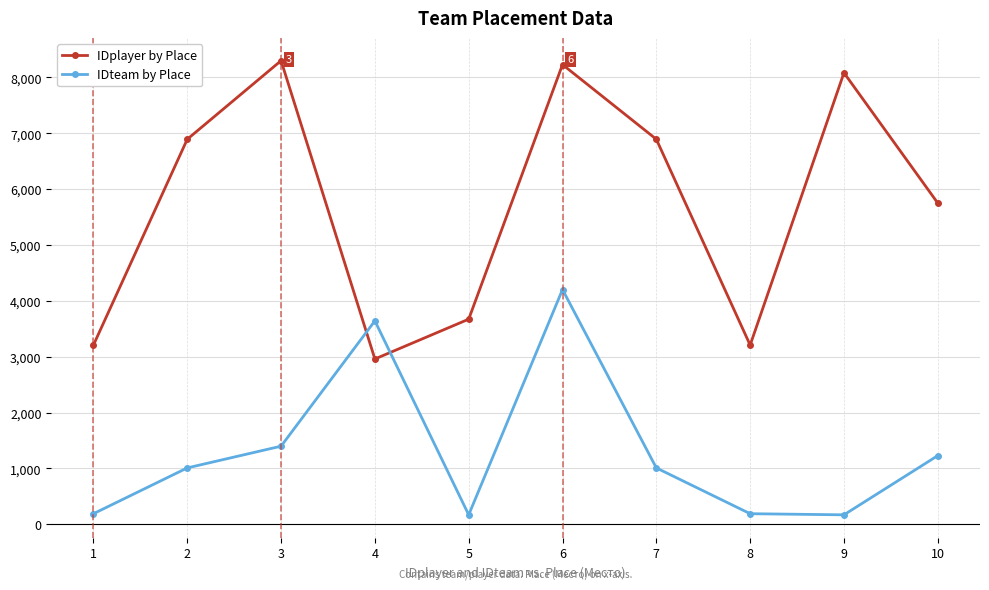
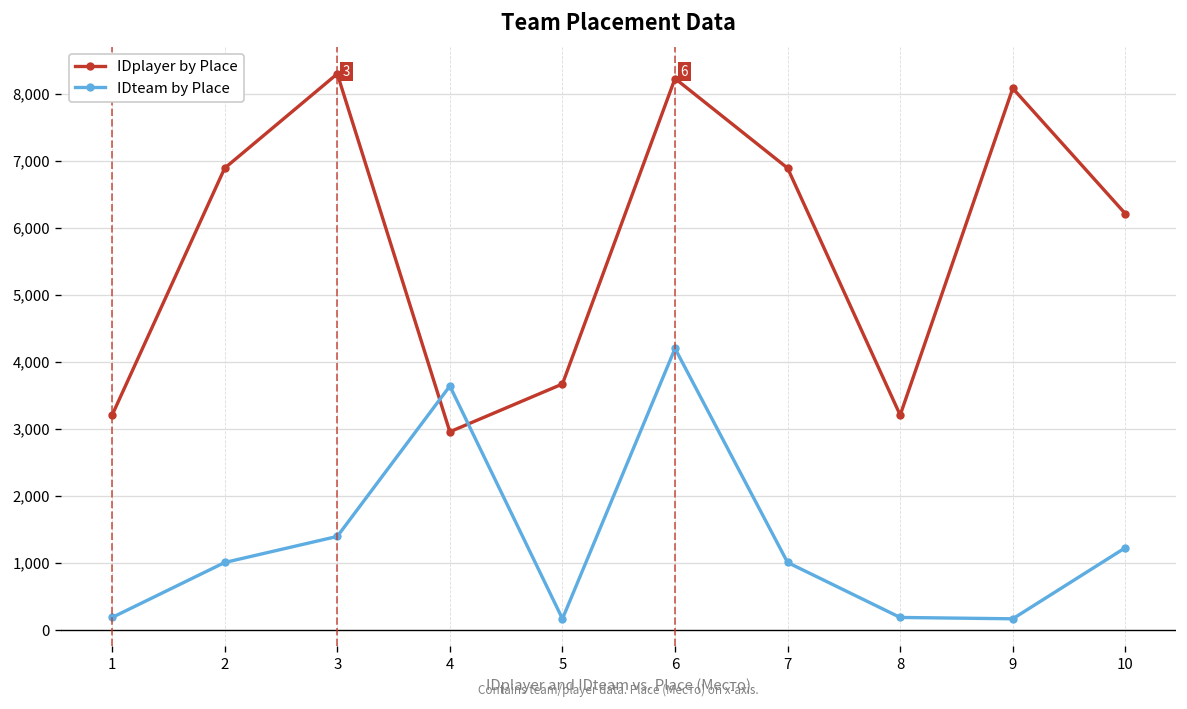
  {
    "IDplayer by Place": {
      "1": "3,200",
      "2": "6,900",
      "4": "3,000",
      "5": "3,700",
      "7": "6,900",
      "8": "3,200",
      "9": "8,100",
-     "10": "5,700"
+     "10": "6,200"
    },
    "IDteam by Place": {
      "1": "200",
      "2": "1,000",
      "3": "1,400",
      "4": "3,600",
      "5": "200",
      "6": "4,200",
      "7": "1,000",
      "8": "200",
      "9": "200",
      "10": "1,200"
    }
  }
